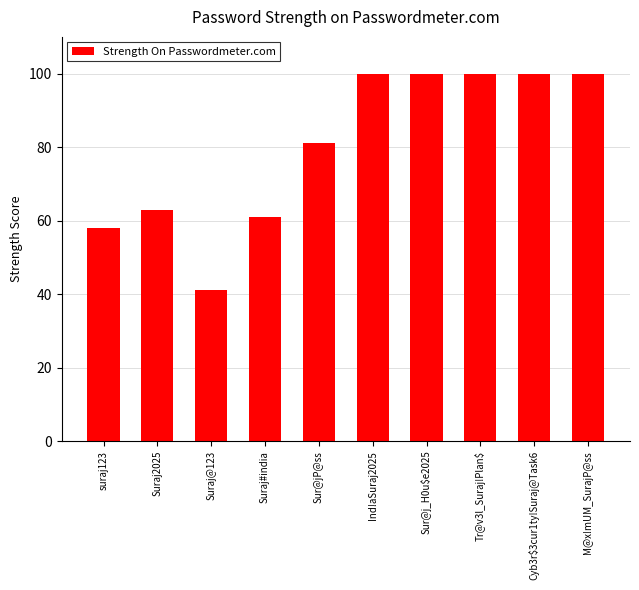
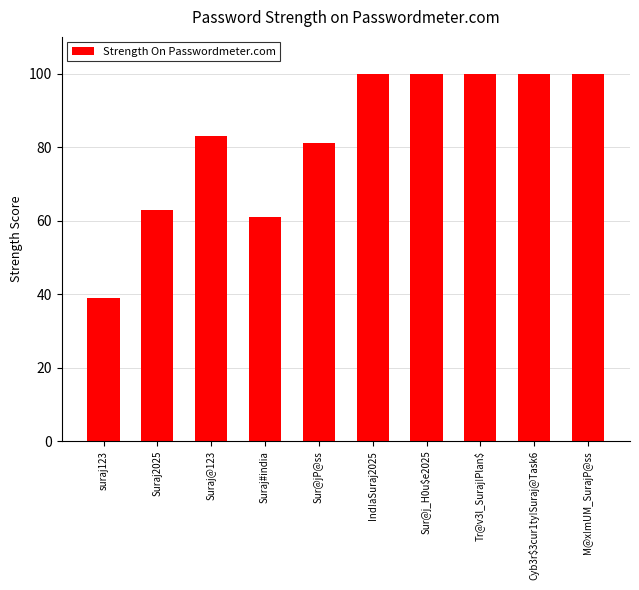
  {
-   "suraj123": 58,
+   "suraj123": 39,
    "Suraj2025": 63,
-   "Suraj@123": 41,
+   "Suraj@123": 83,
    "Suraj#india": 61,
    "Sur@jP@ss": 81,
    "Ind!aSuraj2025": 100,
    "Sur@j_H0u$e2025": 100,
    "Tr@v3l_Suraj!Plan$": 100,
    "Cyb3r$3cur1ty!Suraj@Task6": 100,
    "M@x!mUM_SurajP@ss": 100
  }
